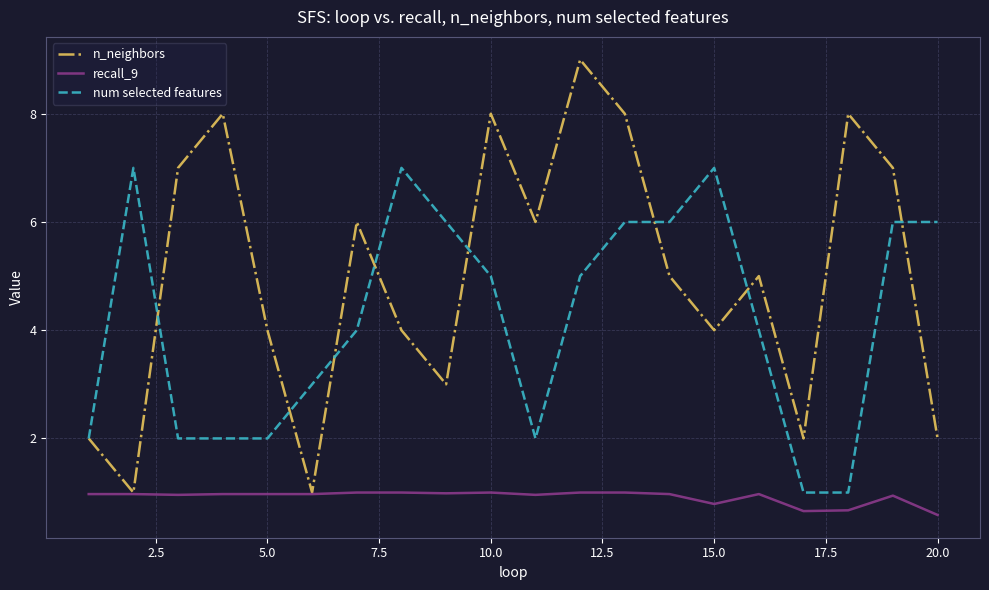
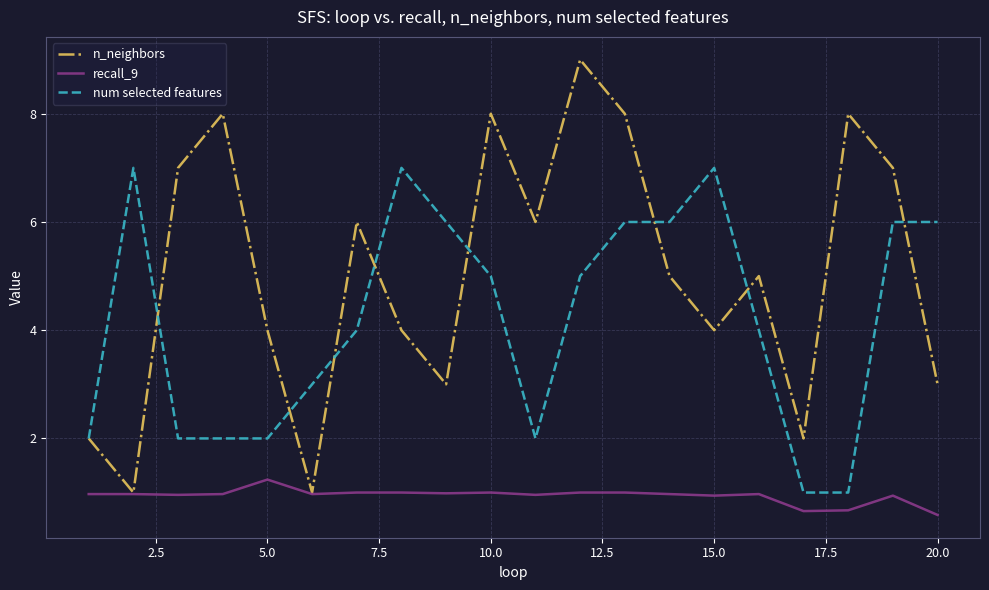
  {
    "n_neighbors": {
      "5.0": 4,
      "10.0": 8,
      "15.0": 4,
-     "20.0": 2
+     "20.0": 3
    },
    "recall_9": {
-     "5.0": 1.0,
+     "5.0": 1.2,
      "10.0": 1.0,
-     "15.0": 0.8,
+     "15.0": 0.9,
      "20.0": 0.6
    },
    "num selected features": {
      "5.0": 2.0,
      "10.0": 5.0,
      "15.0": 7.0,
      "20.0": 6.0
    }
  }
